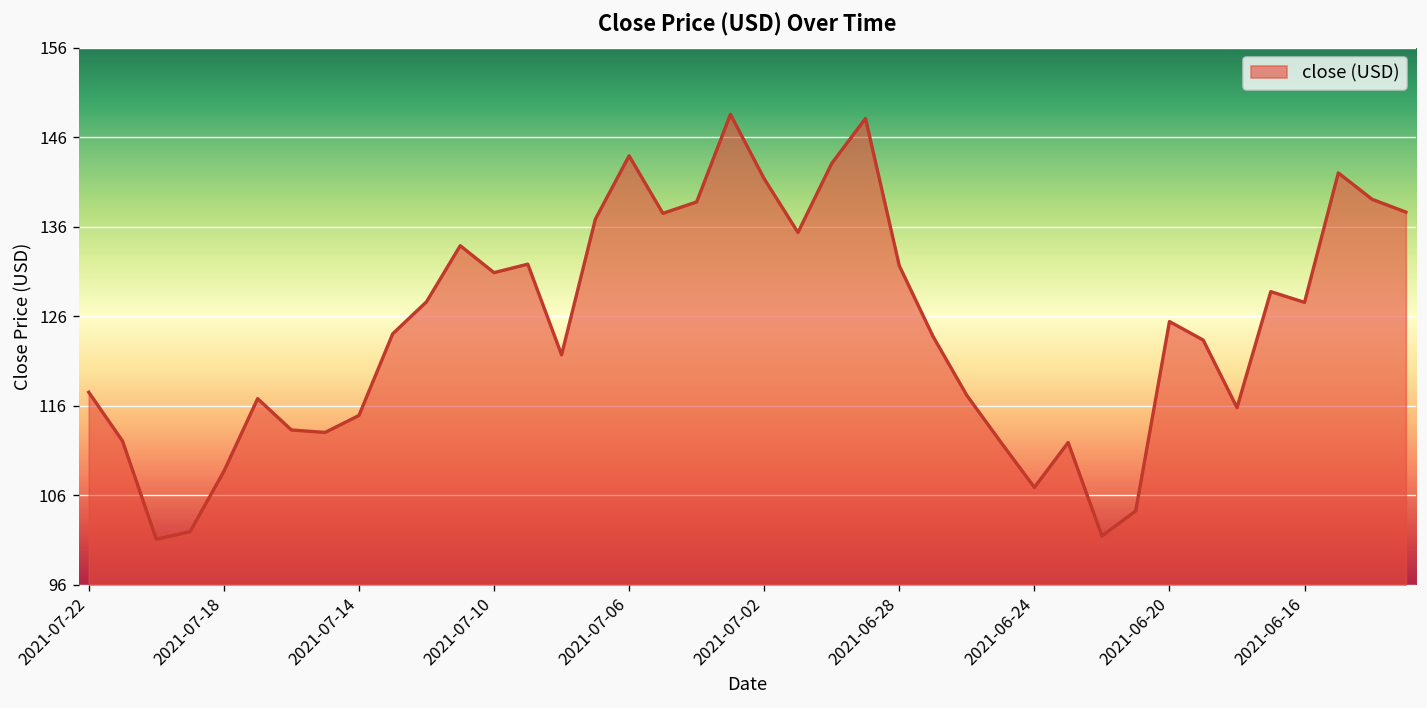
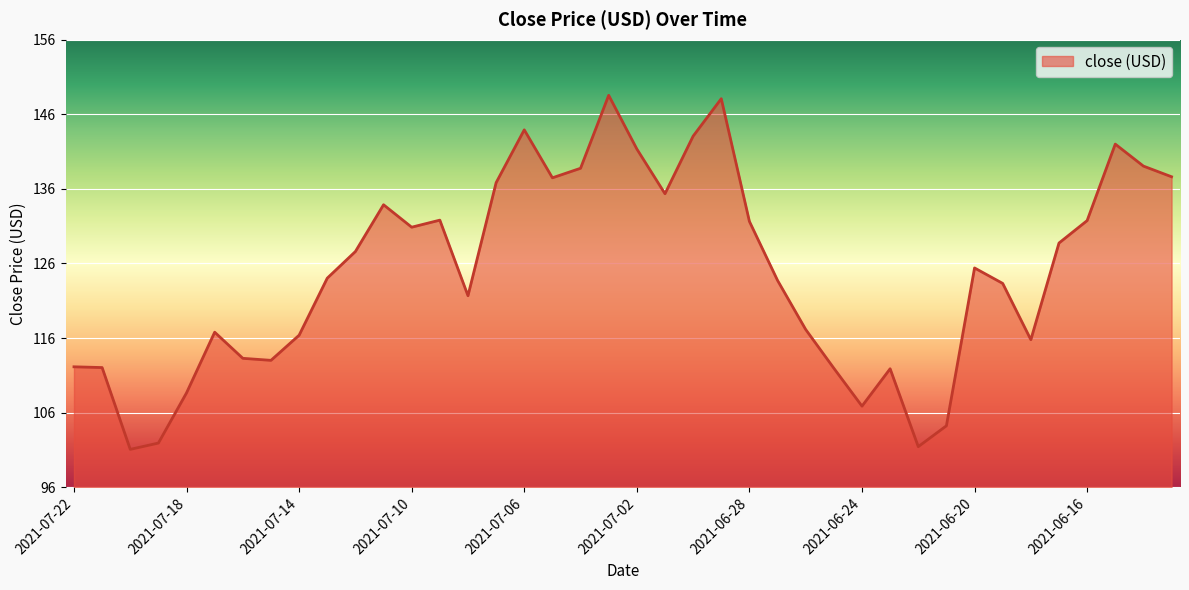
  {
-   "2021-07-22": 117,
+   "2021-07-22": 112,
    "2021-07-18": 109,
-   "2021-07-14": 115,
+   "2021-07-14": 116,
    "2021-07-10": 131,
    "2021-07-06": 144,
    "2021-07-02": 141,
    "2021-06-28": 131,
    "2021-06-24": 107,
    "2021-06-20": 125,
-   "2021-06-16": 127
+   "2021-06-16": 131
  }
